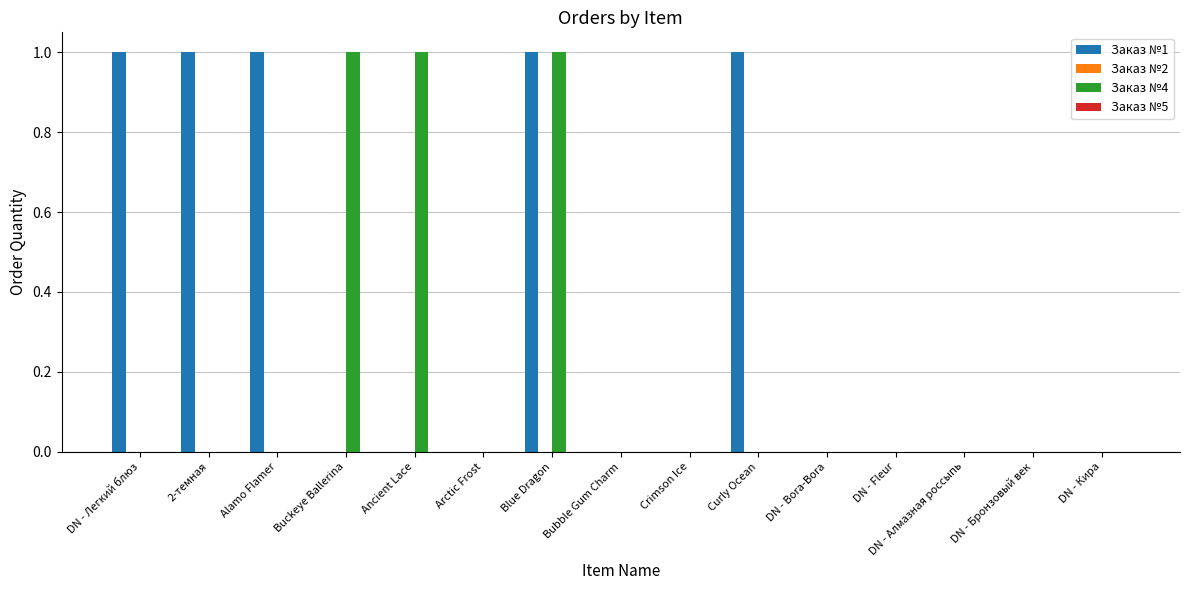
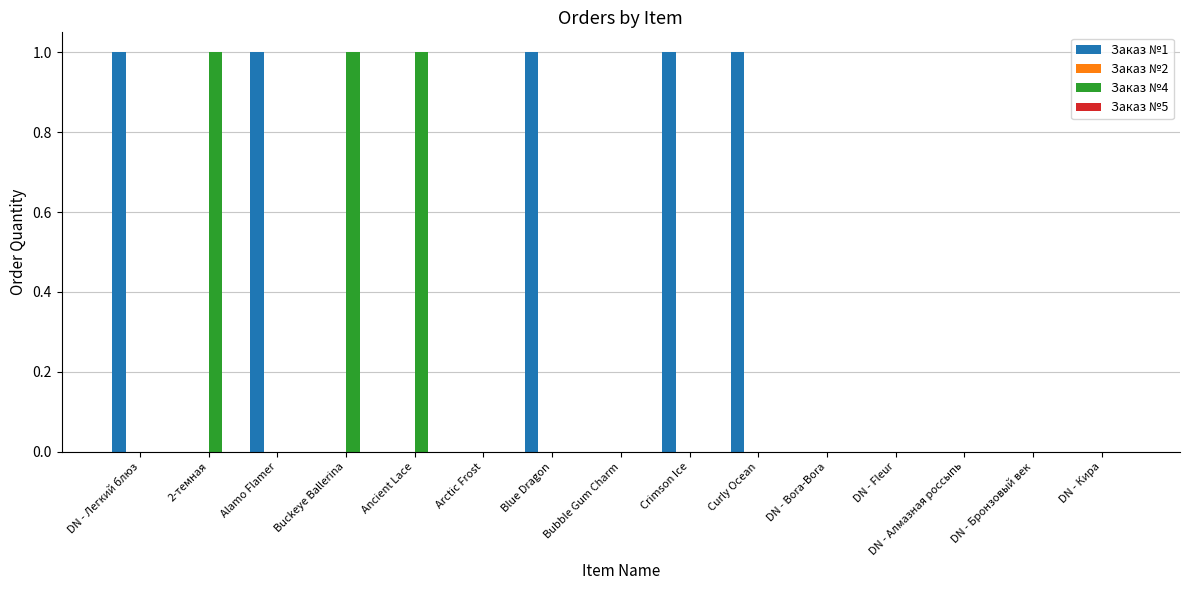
  {
    "Заказ №1": {
      "DN - Легкий блюз": 1,
-     "2-темная": 1,
+     "2-темная": 0,
      "Alamo Flamer": 1,
      "Buckeye Ballerina": 0,
      "Ancient Lace": 0,
      "Arctic Frost": 0,
      "Blue Dragon": 1,
      "Bubble Gum Charm": 0,
-     "Crimson Ice": 0,
+     "Crimson Ice": 1,
      "Curly Ocean": 1,
      "DN - Bora-Bora": 0,
      "DN - Fleur": 0,
      "DN - Алмазная россыпь": 0,
      "DN - Бронзовый век": 0,
      "DN - Кира": 0
    },
    "Заказ №2": {
      "DN - Легкий блюз": 0,
      "2-темная": 0,
      "Alamo Flamer": 0,
      "Buckeye Ballerina": 0,
      "Ancient Lace": 0,
      "Arctic Frost": 0,
      "Blue Dragon": 0,
      "Bubble Gum Charm": 0,
      "Crimson Ice": 0,
      "Curly Ocean": 0,
      "DN - Bora-Bora": 0,
      "DN - Fleur": 0,
      "DN - Алмазная россыпь": 0,
      "DN - Бронзовый век": 0,
      "DN - Кира": 0
    },
    "Заказ №4": {
      "DN - Легкий блюз": 0,
-     "2-темная": 0,
+     "2-темная": 1,
      "Alamo Flamer": 0,
      "Buckeye Ballerina": 1,
      "Ancient Lace": 1,
      "Arctic Frost": 0,
-     "Blue Dragon": 1,
+     "Blue Dragon": 0,
      "Bubble Gum Charm": 0,
      "Crimson Ice": 0,
      "Curly Ocean": 0,
      "DN - Bora-Bora": 0,
      "DN - Fleur": 0,
      "DN - Алмазная россыпь": 0,
      "DN - Бронзовый век": 0,
      "DN - Кира": 0
    },
    "Заказ №5": {
      "DN - Легкий блюз": 0,
      "2-темная": 0,
      "Alamo Flamer": 0,
      "Buckeye Ballerina": 0,
      "Ancient Lace": 0,
      "Arctic Frost": 0,
      "Blue Dragon": 0,
      "Bubble Gum Charm": 0,
      "Crimson Ice": 0,
      "Curly Ocean": 0,
      "DN - Bora-Bora": 0,
      "DN - Fleur": 0,
      "DN - Алмазная россыпь": 0,
      "DN - Бронзовый век": 0,
      "DN - Кира": 0
    }
  }
